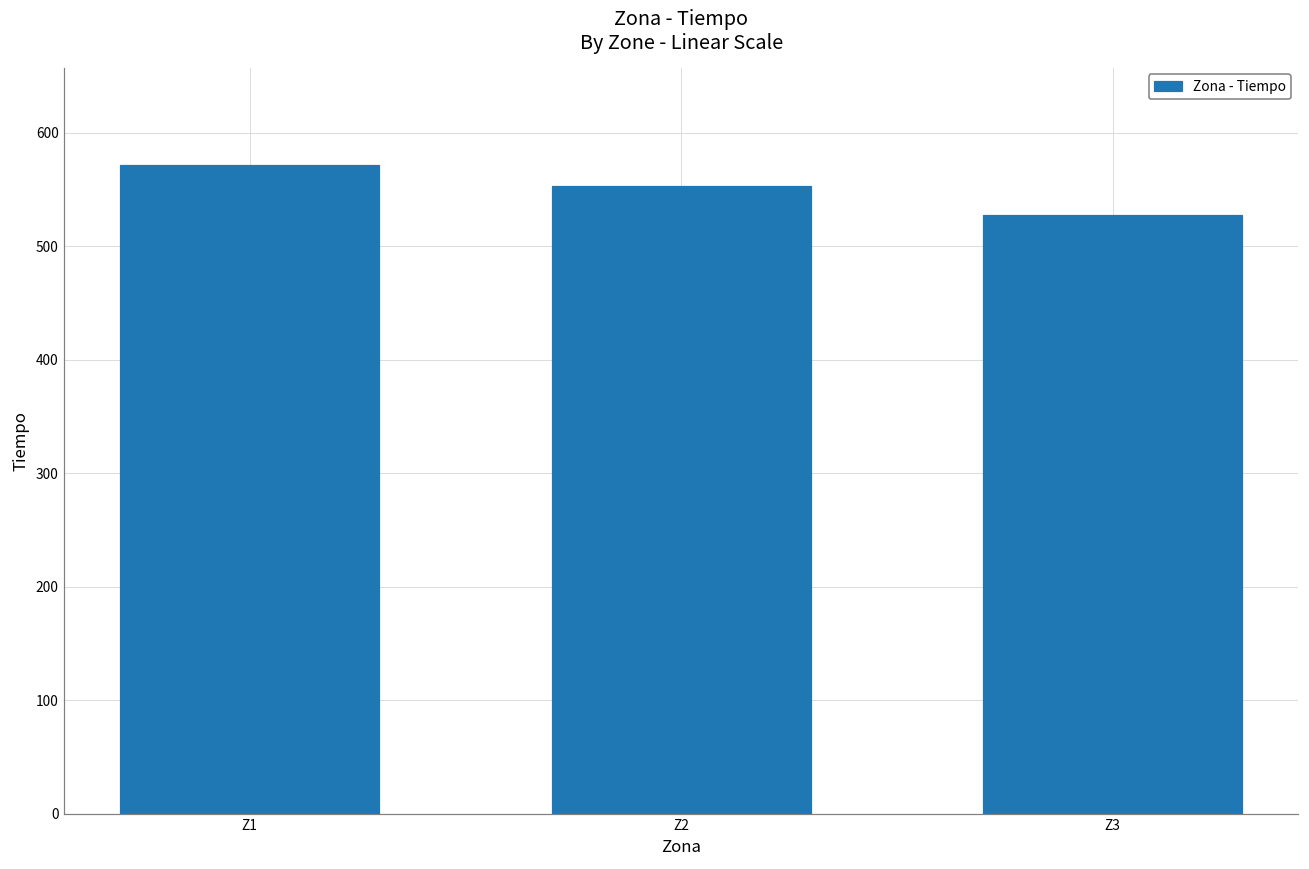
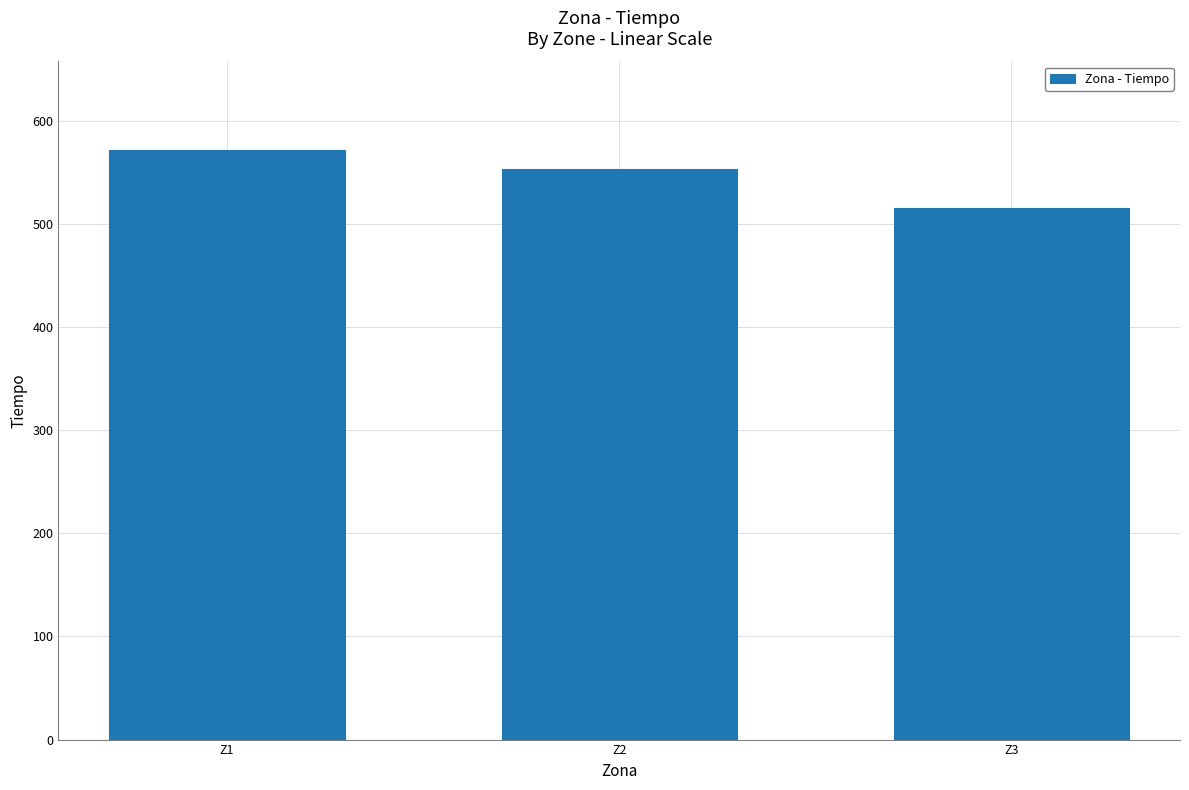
  {
    "Z1": 572,
    "Z2": 553,
-   "Z3": 527
+   "Z3": 515
  }
